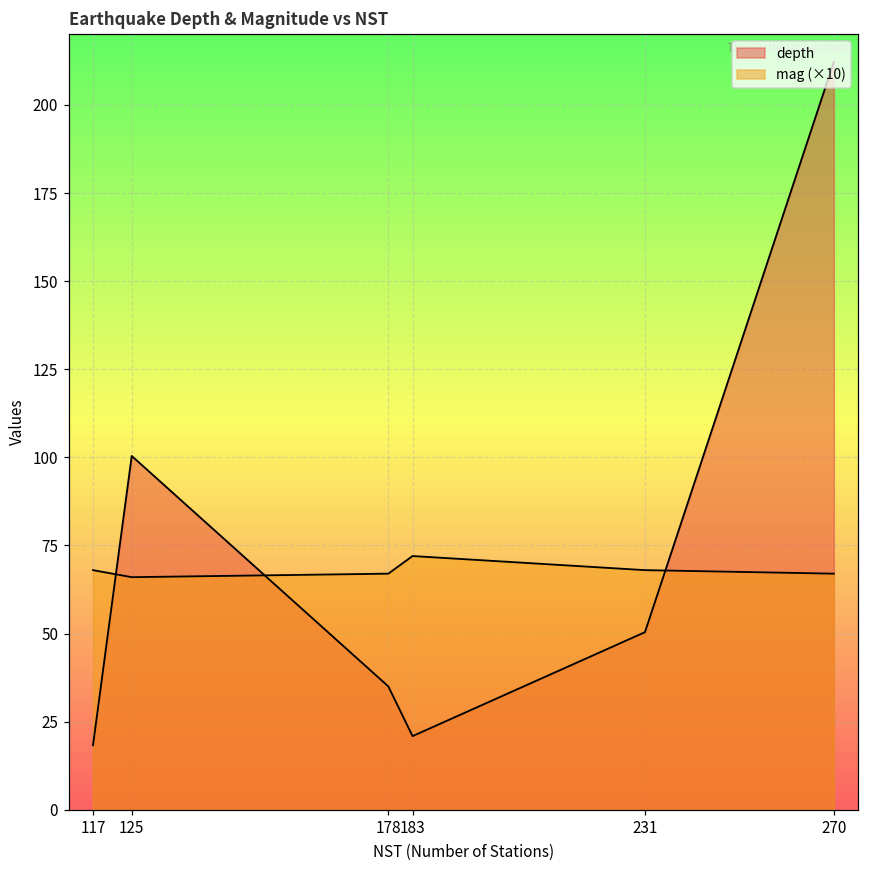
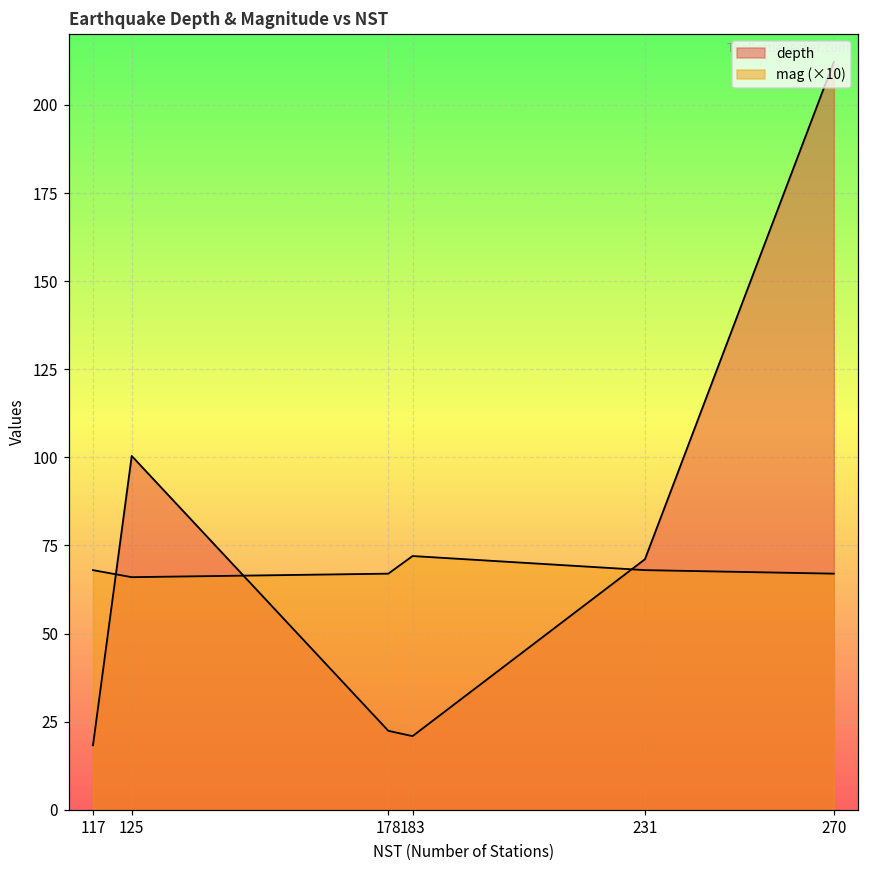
  {
    "depth": {
      "117": 18,
      "125": 100,
-     "178": 35,
+     "178": 22,
      "183": 21,
-     "231": 50
+     "231": 71
    },
    "mag (×10)": {
      "117": 68,
      "125": 66,
      "178": 67,
      "183": 72,
      "231": 68,
      "270": 67
    }
  }
